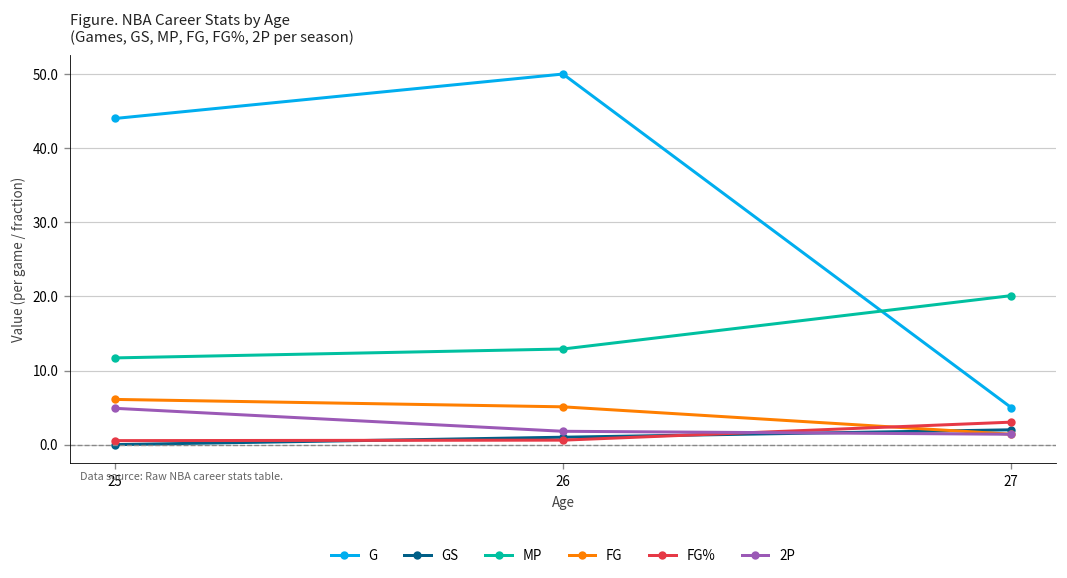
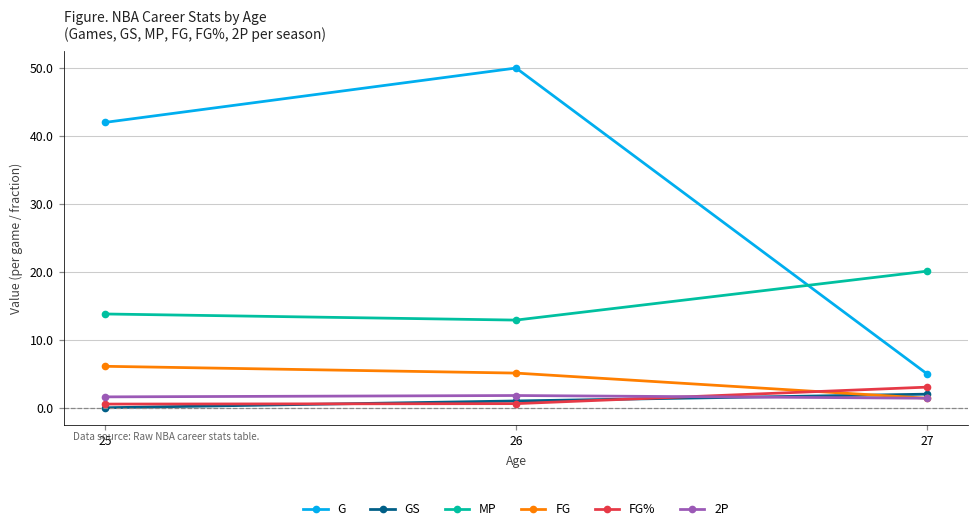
  {
    "G": {
-     "25": 44,
+     "25": 42,
      "26": 50,
      "27": 5
    },
    "GS": {
      "25": 0,
      "27": 2
    },
    "MP": {
-     "25": 12,
+     "25": 14,
      "26": 13,
      "27": 20
    },
    "FG": {
      "25": 6,
      "26": 5
    },
    "FG%": {
      "25": 1,
      "27": 3
    },
    "2P": {
-     "25": 5,
+     "25": 2,
      "26": 2
    }
  }
